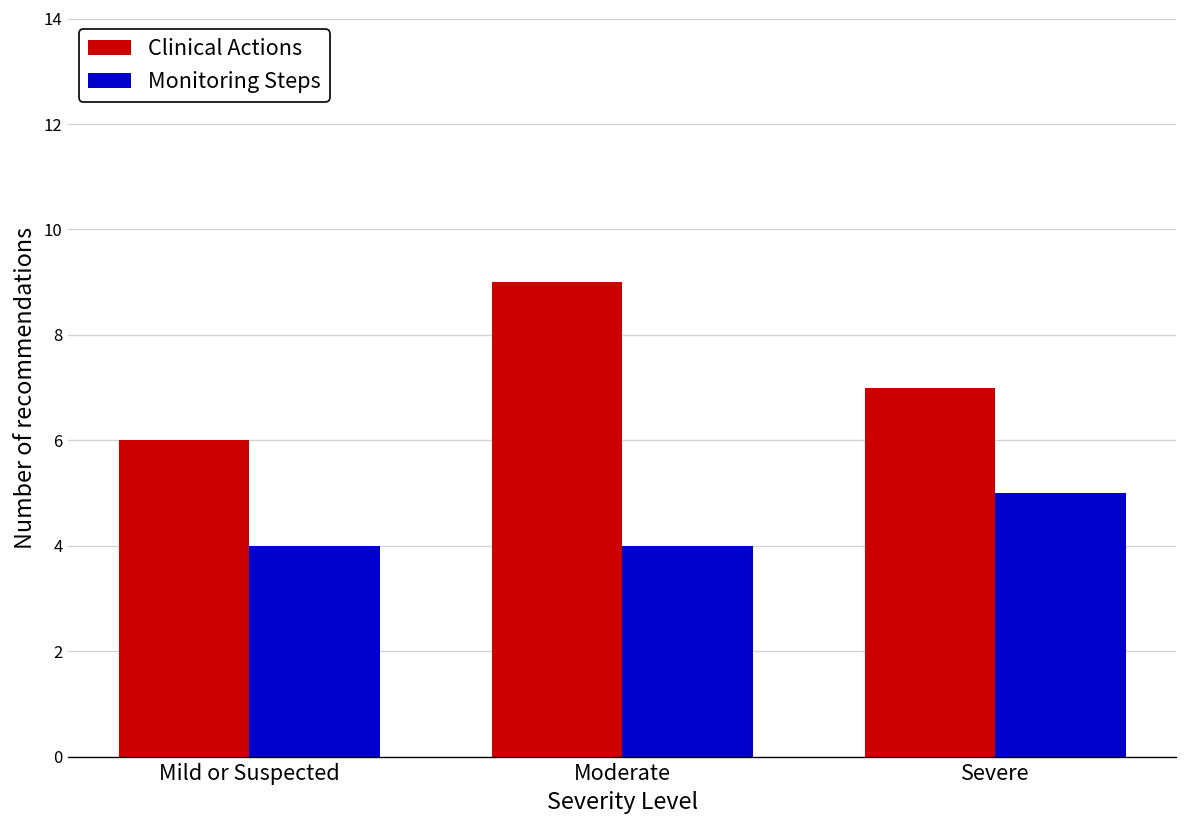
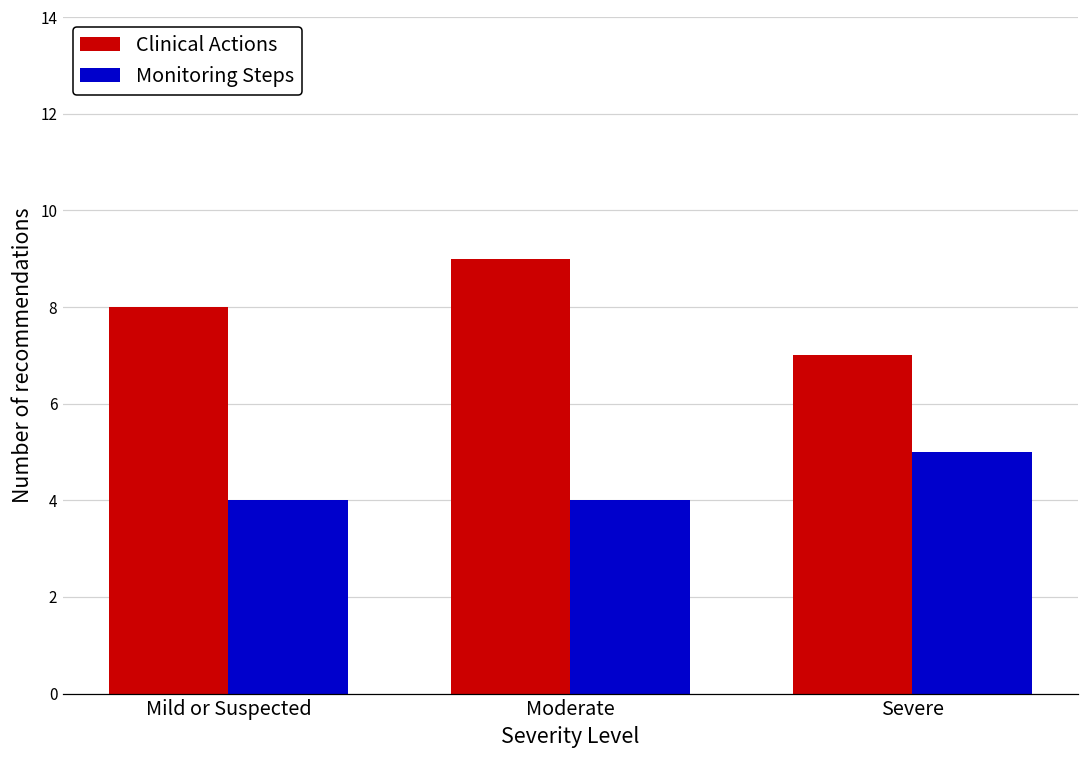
  {
    "Clinical Actions": {
-     "Mild or Suspected": 6,
+     "Mild or Suspected": 8,
      "Moderate": 9,
      "Severe": 7
    },
    "Monitoring Steps": {
      "Mild or Suspected": 4,
      "Moderate": 4,
      "Severe": 5
    }
  }
